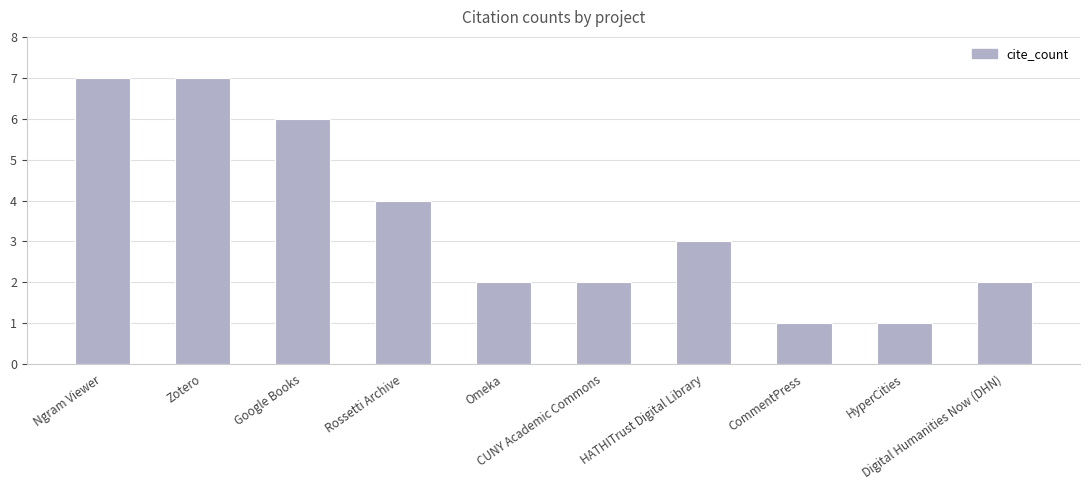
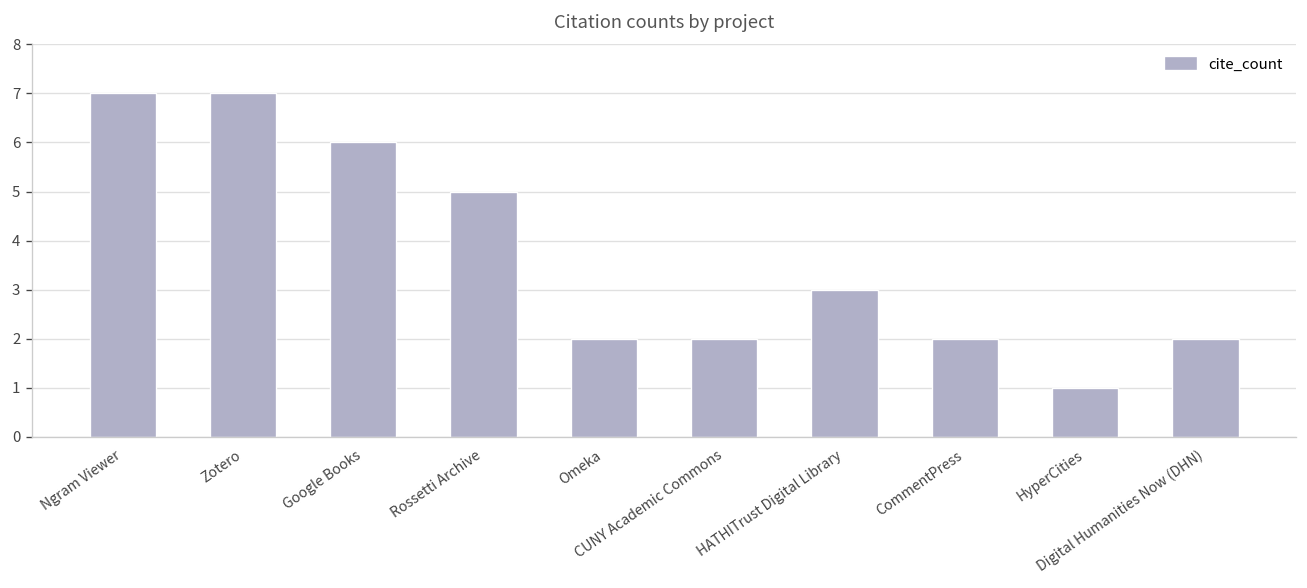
  {
    "Ngram Viewer": 7,
    "Zotero": 7,
    "Google Books": 6,
-   "Rossetti Archive": 4,
+   "Rossetti Archive": 5,
    "Omeka": 2,
    "CUNY Academic Commons": 2,
    "HATHITrust Digital Library": 3,
-   "CommentPress": 1,
+   "CommentPress": 2,
    "HyperCities": 1,
    "Digital Humanities Now (DHN)": 2
  }
